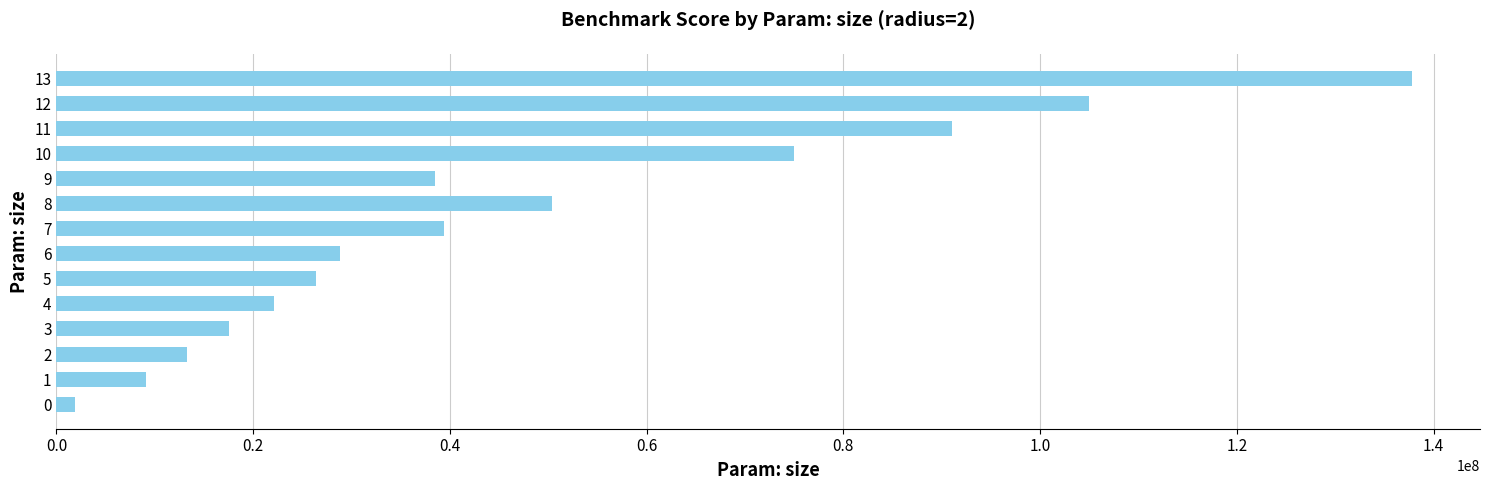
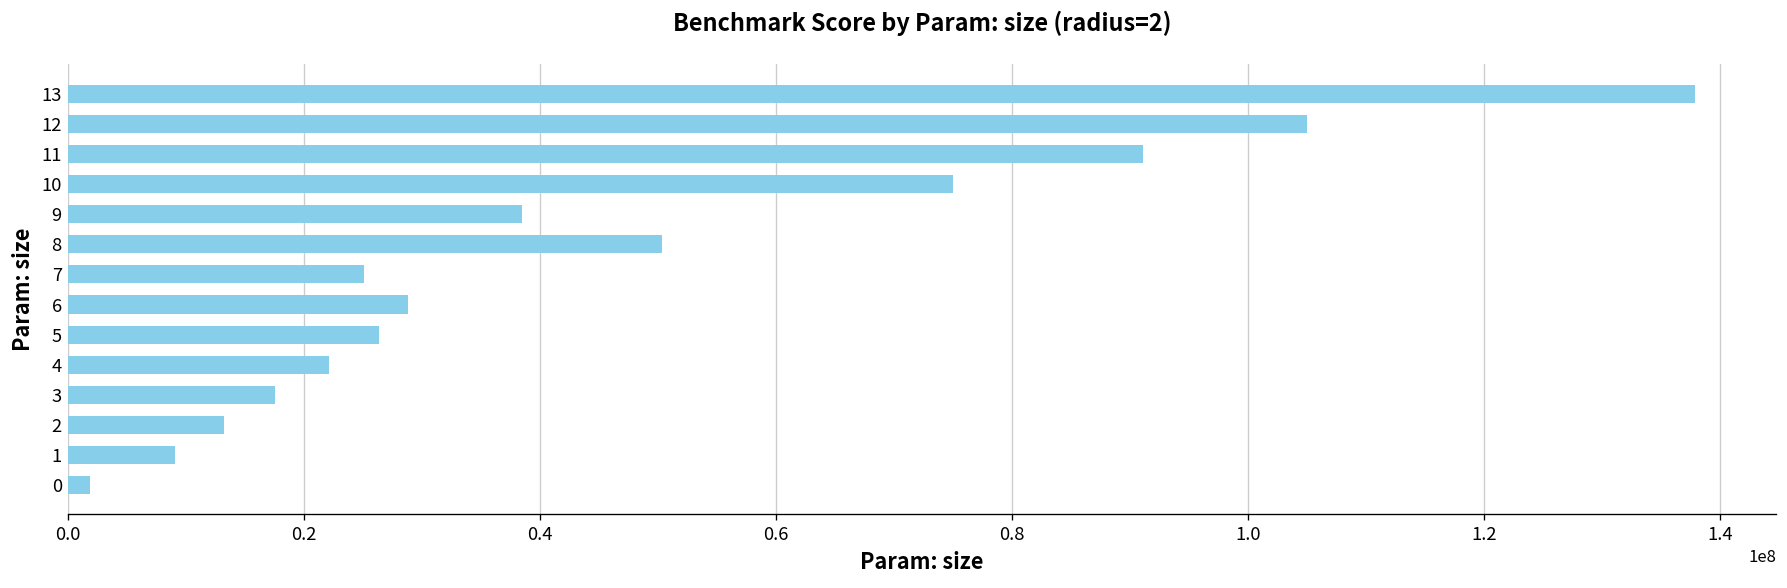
  {
    "13": 138000000,
    "12": 105000000,
    "11": 91000000,
    "10": 75000000,
    "9": 39000000,
    "8": 50000000,
-   "7": 39000000,
+   "7": 25000000,
    "6": 29000000,
    "5": 26000000,
    "4": 22000000,
    "3": 18000000,
    "2": 13000000,
    "1": 9000000,
    "0": 2000000
  }
